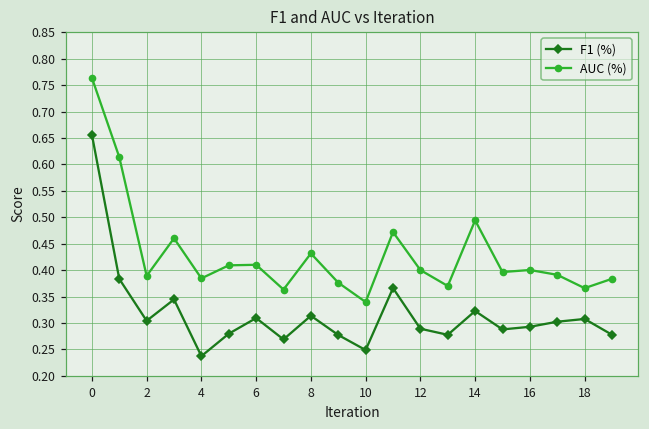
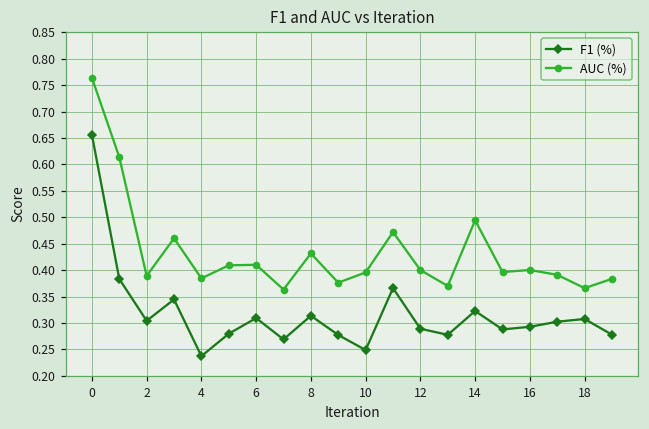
  {
    "F1 (%)": {
      "0": 0.66,
      "2": 0.30,
      "4": 0.24,
      "6": 0.31,
      "8": 0.31,
      "10": 0.25,
      "12": 0.29,
      "14": 0.32,
      "16": 0.29,
      "18": 0.31
    },
    "AUC (%)": {
      "0": 0.76,
      "2": 0.39,
      "4": 0.38,
      "6": 0.41,
      "8": 0.43,
-     "10": 0.34,
+     "10": 0.40,
      "12": 0.40,
      "14": 0.49,
      "16": 0.40,
      "18": 0.37
    }
  }
